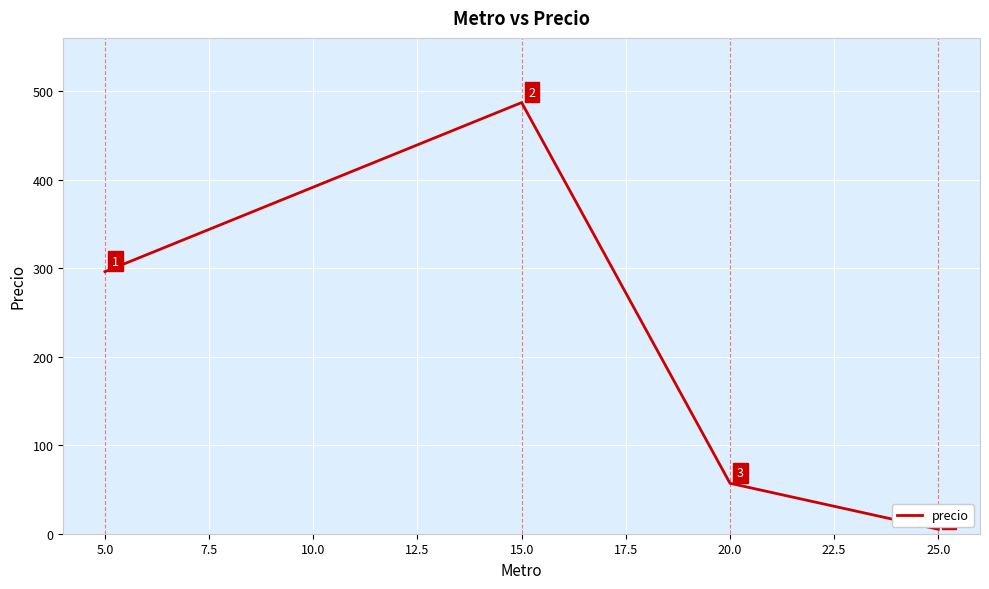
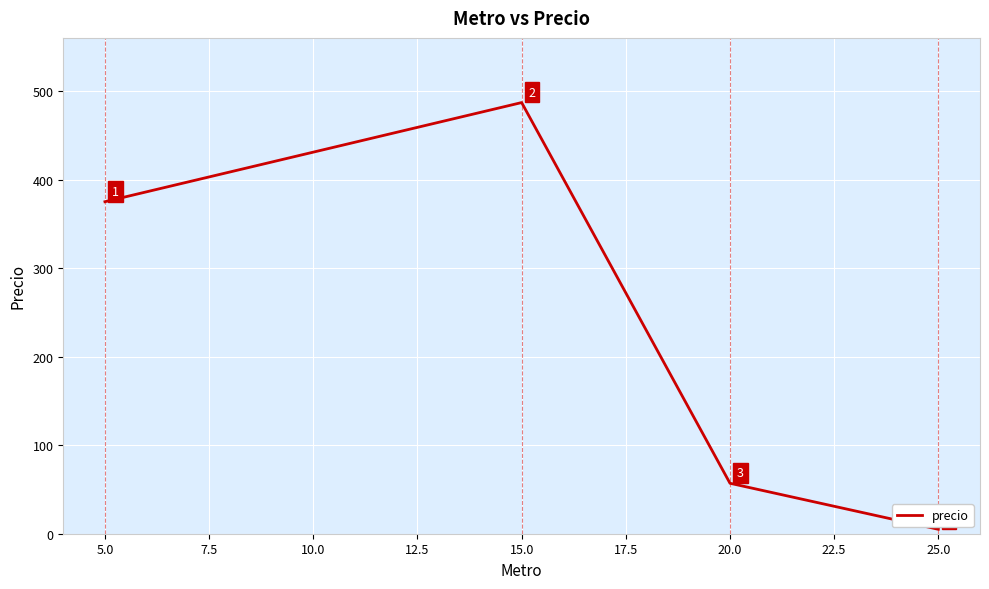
  {
-   "5.0": 300,
+   "5.0": 380,
    "25.0": 10
  }
